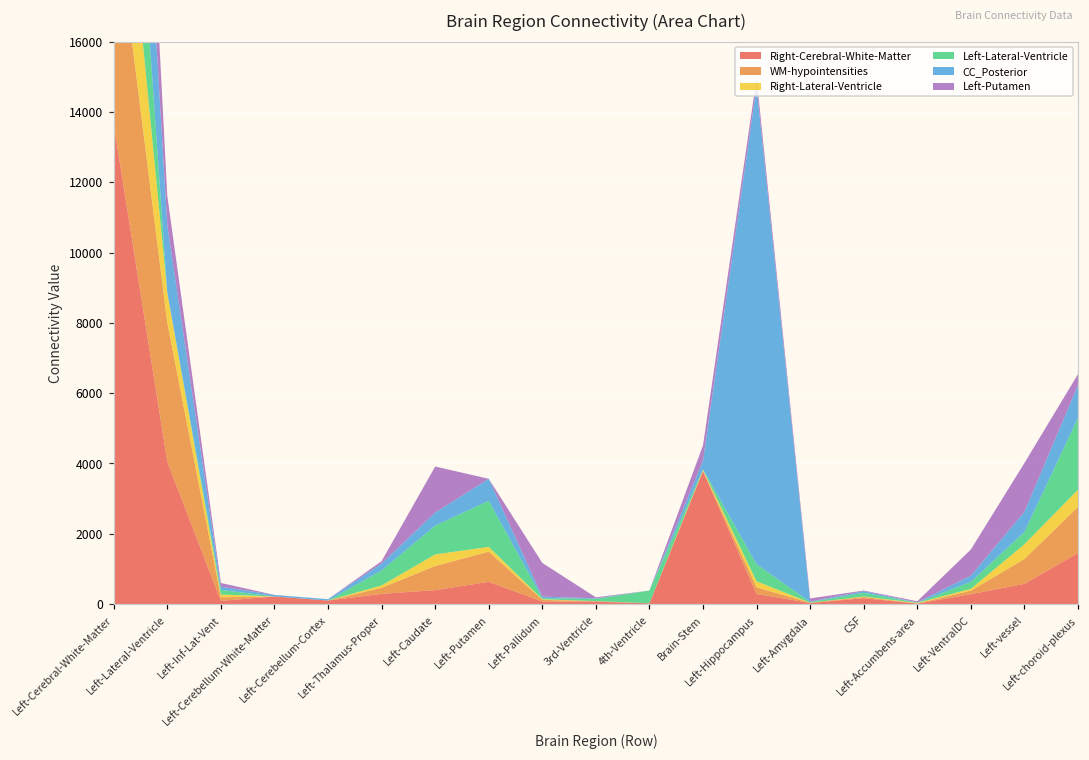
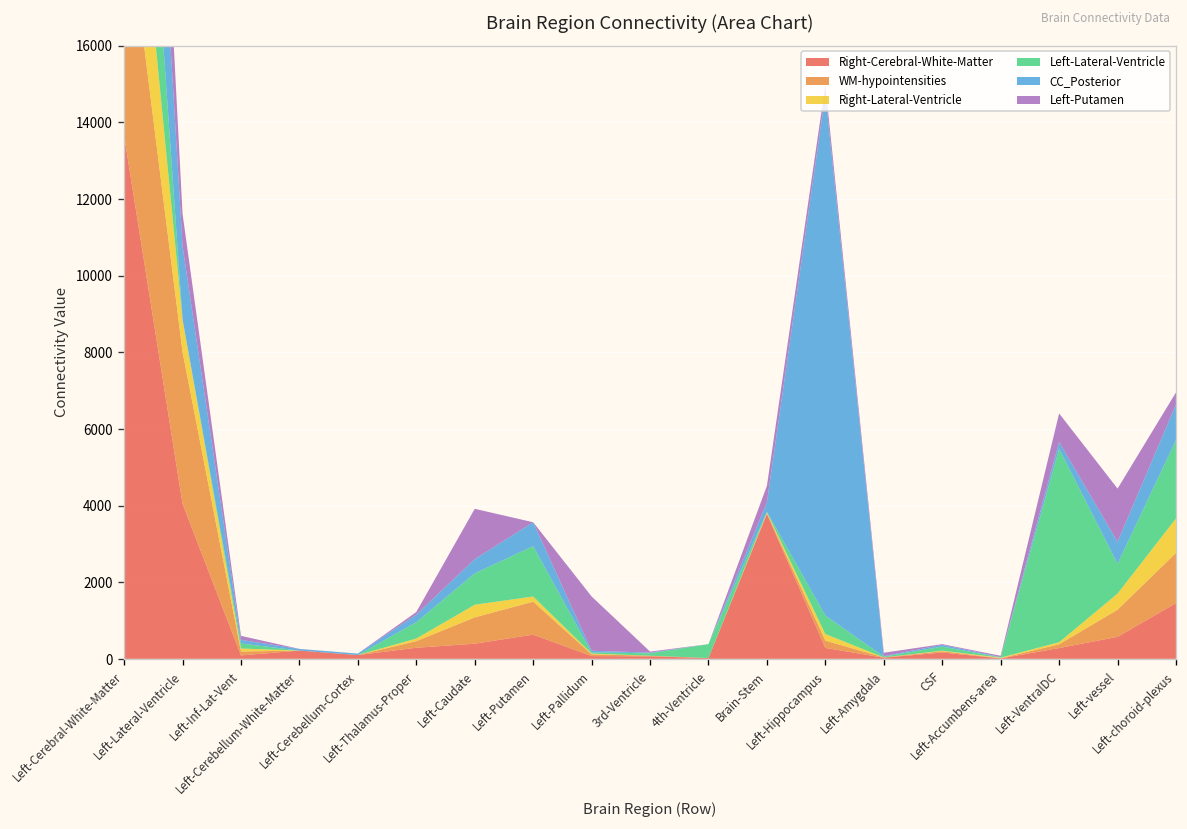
  {
    "Right-Lateral-Ventricle": {
      "Left-Caudate": 300,
      "Left-Putamen": 100,
      "Left-Hippocampus": 200,
      "Left-vessel": 400,
-     "Left-choroid-plexus": 500
+     "Left-choroid-plexus": 900
    },
    "Left-Lateral-Ventricle": {
      "Left-Inf-Lat-Vent": 100,
      "Left-Thalamus-Proper": 400,
      "Left-Caudate": 800,
      "Left-Putamen": 1300,
      "Left-Hippocampus": 500,
-     "Left-VentralDC": 200,
-     "Left-vessel": 400,
+     "Left-VentralDC": 5000,
+     "Left-vessel": 800,
      "Left-choroid-plexus": 2000
    },
    "CC_Posterior": {
      "Left-Lateral-Ventricle": 1900,
      "Left-Inf-Lat-Vent": 100,
      "Left-Caudate": 400,
      "Brain-Stem": 200,
      "Left-VentralDC": 200,
      "Left-vessel": 600,
      "Left-choroid-plexus": 900
    },
    "Left-Putamen": {
      "Left-Lateral-Ventricle": 800,
      "Left-Inf-Lat-Vent": 100,
      "Left-Caudate": 1300,
-     "Left-Pallidum": 1000,
+     "Left-Pallidum": 1400,
      "Brain-Stem": 400,
      "Left-Amygdala": 100,
      "Left-VentralDC": 700,
      "Left-vessel": 1400,
      "Left-choroid-plexus": 300
    }
  }
